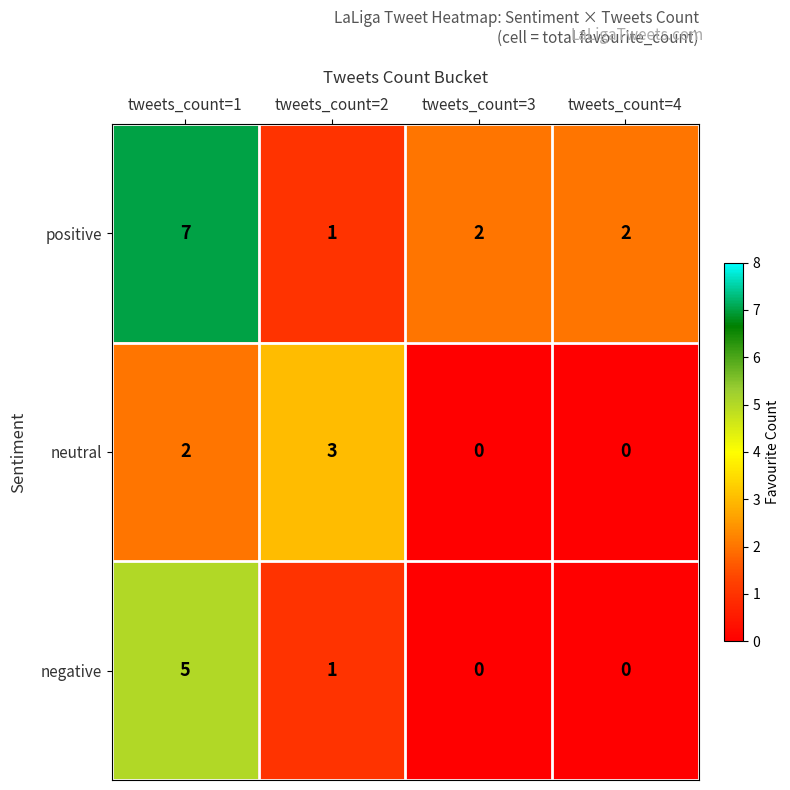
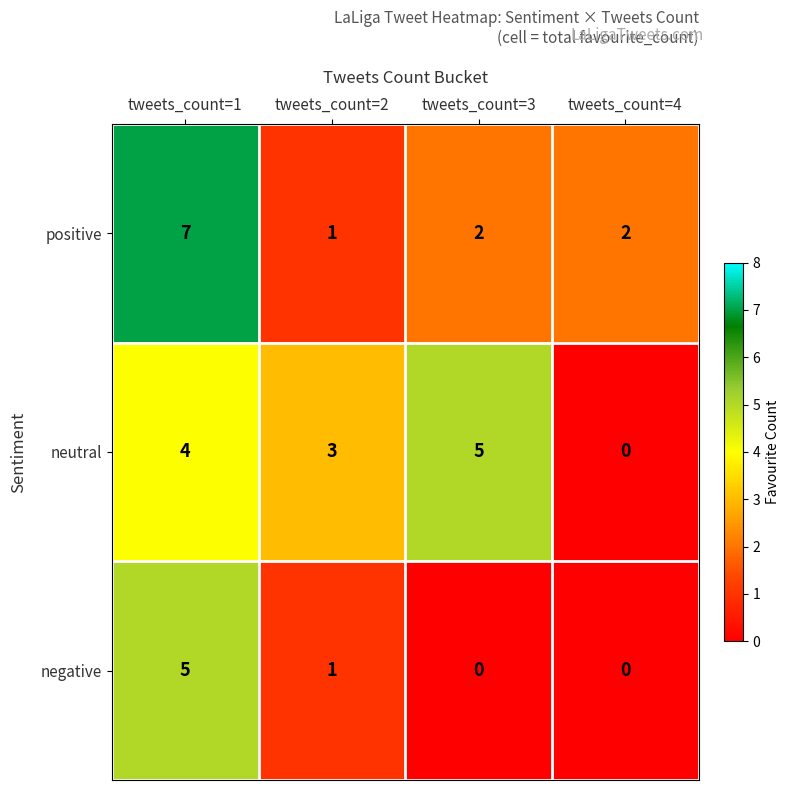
  {
    "positive": {
      "tweets_count=1": 7,
      "tweets_count=2": 1,
      "tweets_count=3": 2,
      "tweets_count=4": 2
    },
    "neutral": {
-     "tweets_count=1": 2,
+     "tweets_count=1": 4,
      "tweets_count=2": 3,
-     "tweets_count=3": 0,
+     "tweets_count=3": 5,
      "tweets_count=4": 0
    },
    "negative": {
      "tweets_count=1": 5,
      "tweets_count=2": 1,
      "tweets_count=3": 0,
      "tweets_count=4": 0
    }
  }
